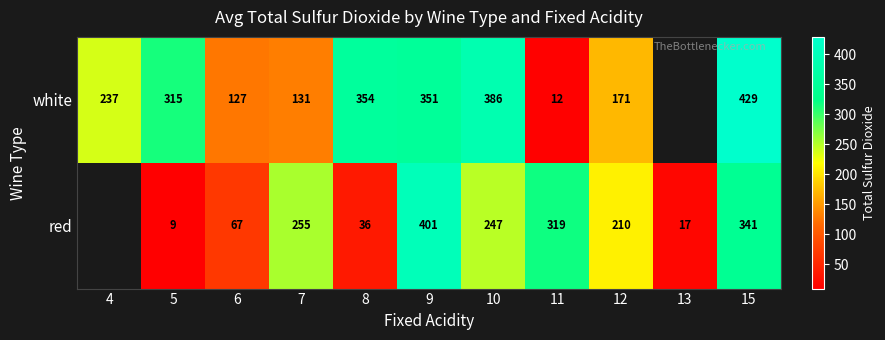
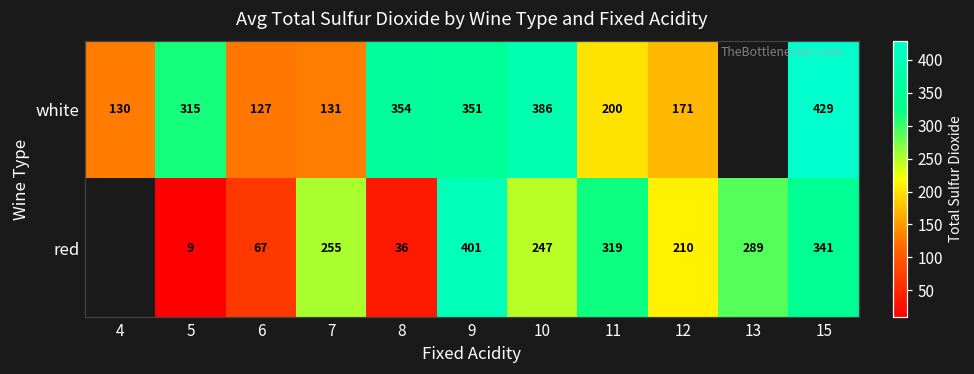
  {
    "white": {
-     "4": 237,
+     "4": 130,
      "5": 315,
      "6": 127,
      "7": 131,
      "8": 354,
      "9": 351,
      "10": 386,
-     "11": 12,
+     "11": 200,
      "12": 171,
      "15": 429
    },
    "red": {
      "5": 9,
      "6": 67,
      "7": 255,
      "8": 36,
      "9": 401,
      "10": 247,
      "11": 319,
      "12": 210,
-     "13": 17,
+     "13": 289,
      "15": 341
    }
  }
